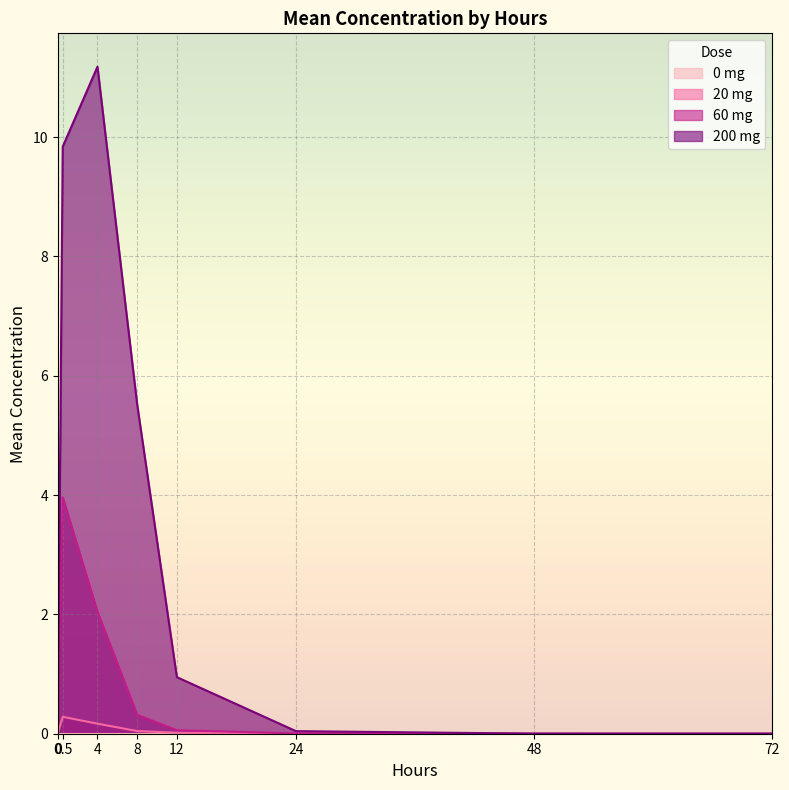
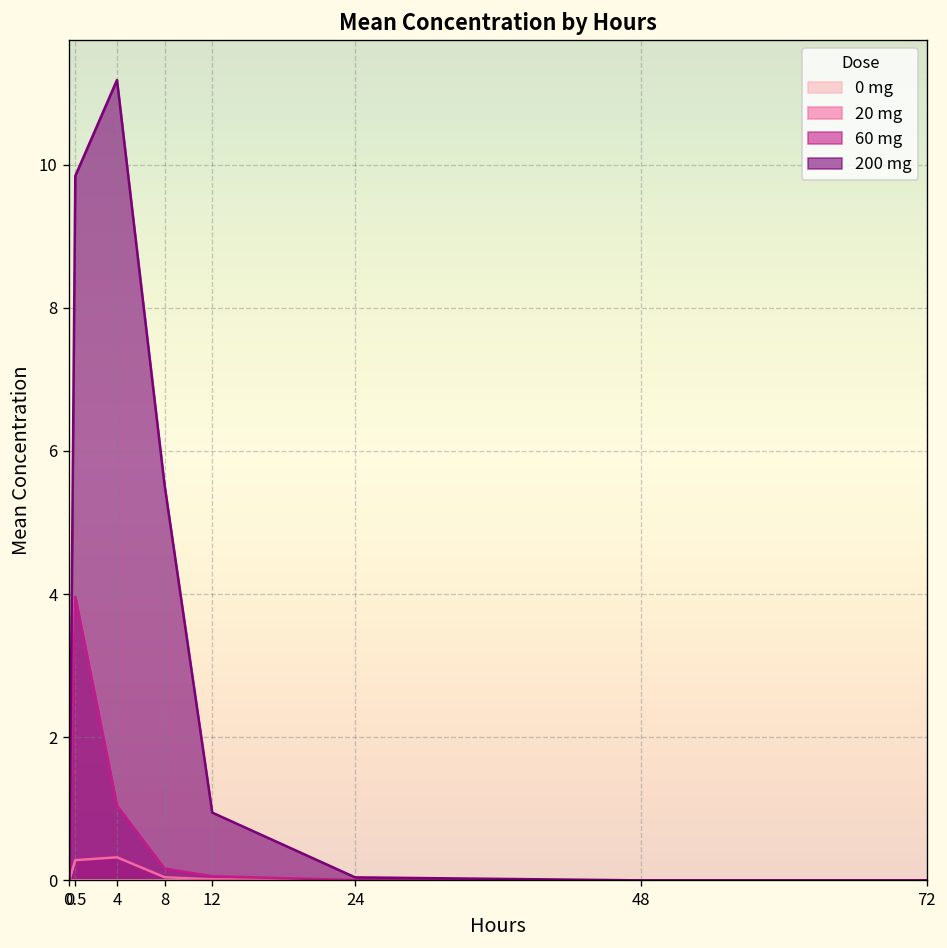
  {
    "0 mg": {
      "4": 0.0,
      "8": 0.0
    },
    "20 mg": {
-     "4": 0.2,
+     "4": 0.3,
      "8": 0.0
    },
    "60 mg": {
-     "4": 2.0,
-     "8": 0.3
+     "4": 1.0,
+     "8": 0.2
    },
    "200 mg": {
      "4": 11.2,
      "8": 5.5,
      "12": 0.9
    }
  }
